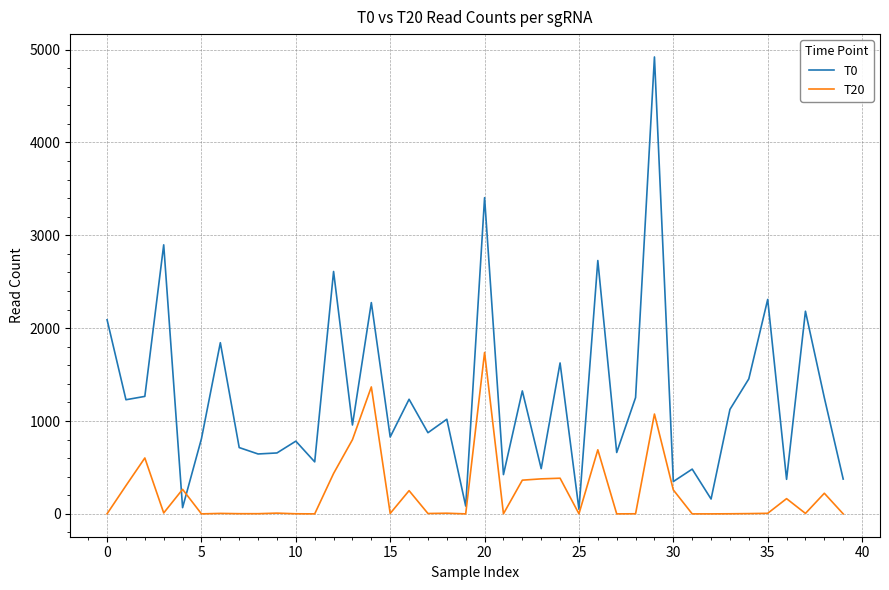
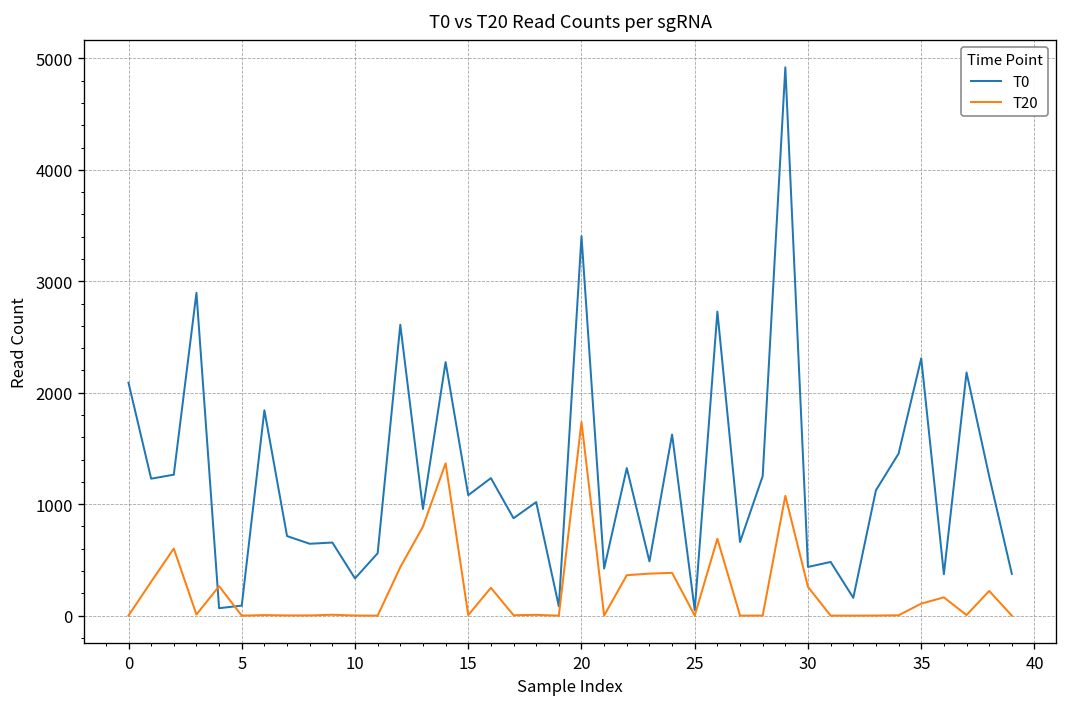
  {
    "T0": {
      "0": 2100,
-     "5": 800,
-     "10": 800,
-     "15": 800,
+     "5": 100,
+     "10": 300,
+     "15": 1100,
      "20": 3400,
      "25": 0,
-     "30": 300,
+     "30": 400,
      "35": 2300
    },
    "T20": {
      "0": 0,
      "5": 0,
      "10": 0,
      "15": 0,
      "20": 1700,
      "25": 0,
      "30": 300,
-     "35": 0
+     "35": 100
    }
  }
